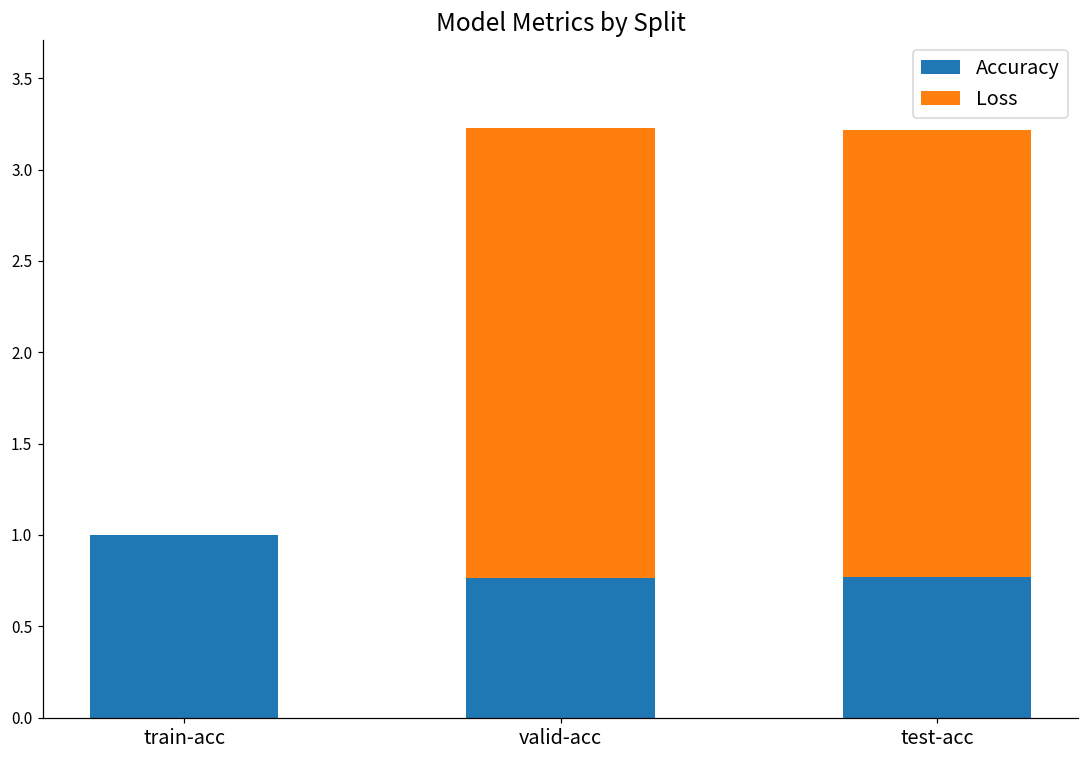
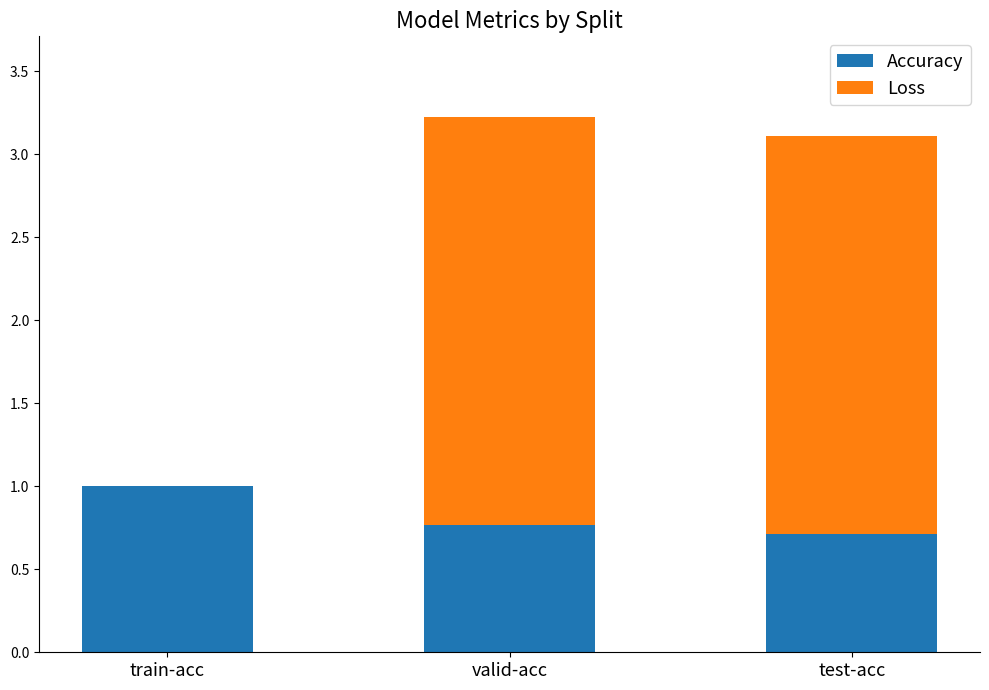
  {
    "Accuracy": {
      "train-acc": 1.00,
      "valid-acc": 0.77,
-     "test-acc": 0.77
+     "test-acc": 0.71
    },
    "Loss": {
      "valid-acc": 2.46,
-     "test-acc": 2.45
+     "test-acc": 2.40
    }
  }
